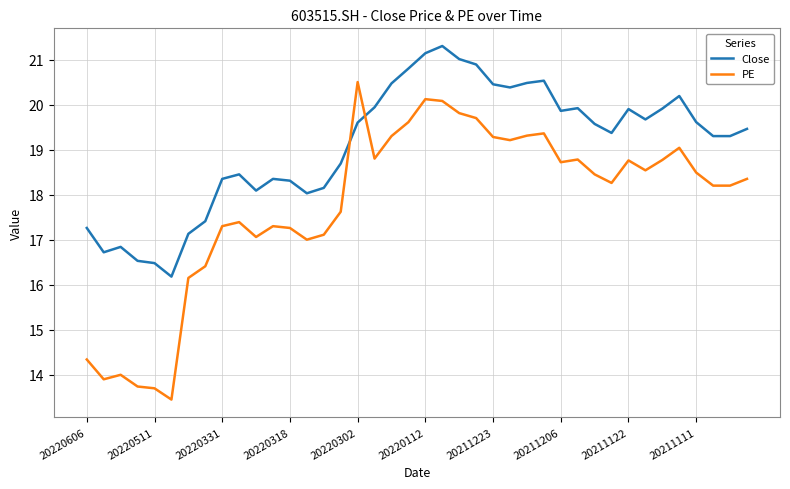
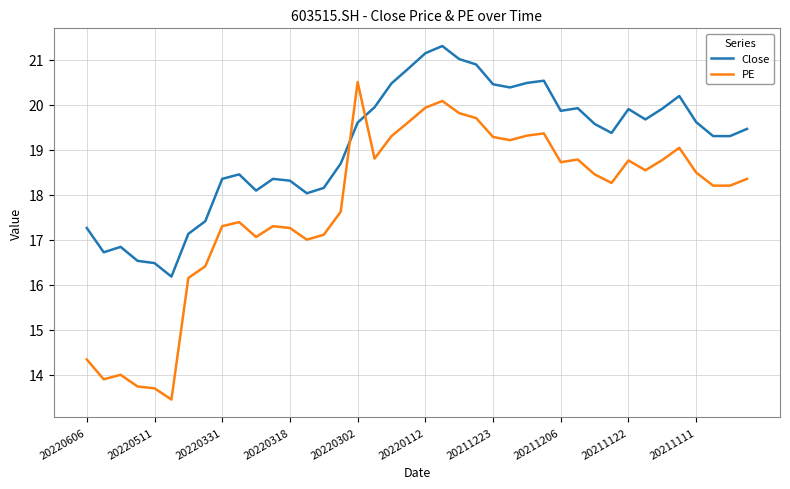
  {
    "Close": {
      "20220606": 17.3,
      "20220511": 16.5,
      "20220331": 18.4,
      "20220318": 18.3,
      "20220302": 19.6,
      "20220112": 21.1,
      "20211223": 20.5,
      "20211206": 19.9,
      "20211122": 19.9,
      "20211111": 19.6
    },
    "PE": {
      "20220606": 14.3,
      "20220511": 13.7,
      "20220331": 17.3,
      "20220318": 17.3,
      "20220302": 20.5,
-     "20220112": 20.1,
+     "20220112": 19.9,
      "20211223": 19.3,
      "20211206": 18.7,
      "20211122": 18.8,
      "20211111": 18.5
    }
  }
